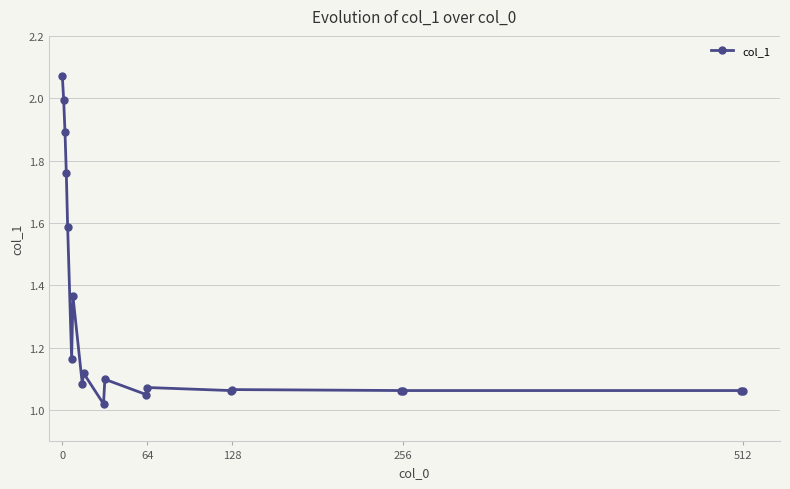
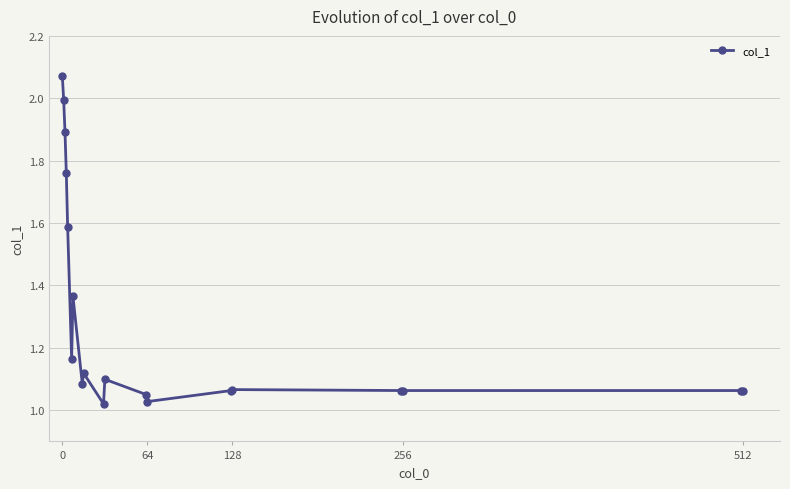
  {
    "0": 2.07,
-   "64": 1.07,
+   "64": 1.03,
    "128": 1.07,
    "256": 1.06,
    "512": 1.06
  }
